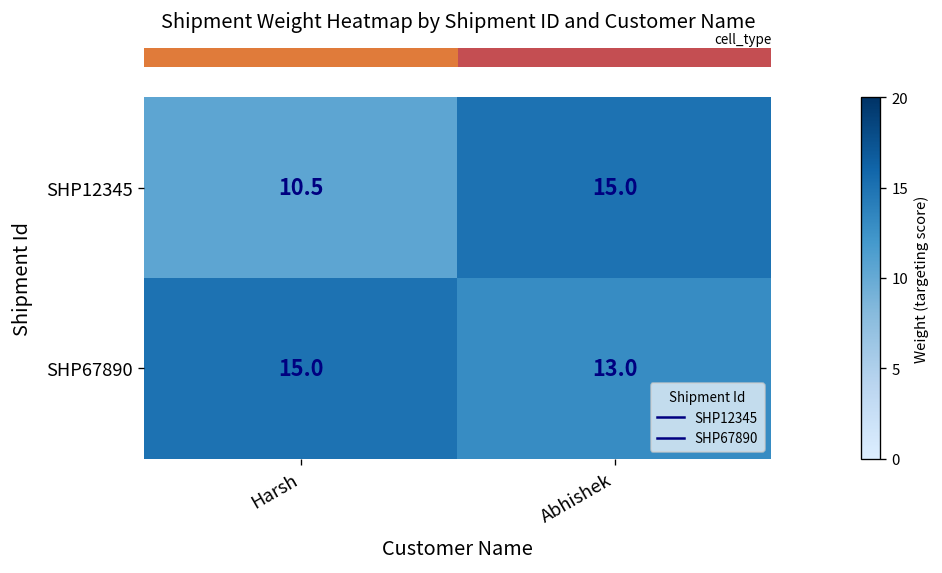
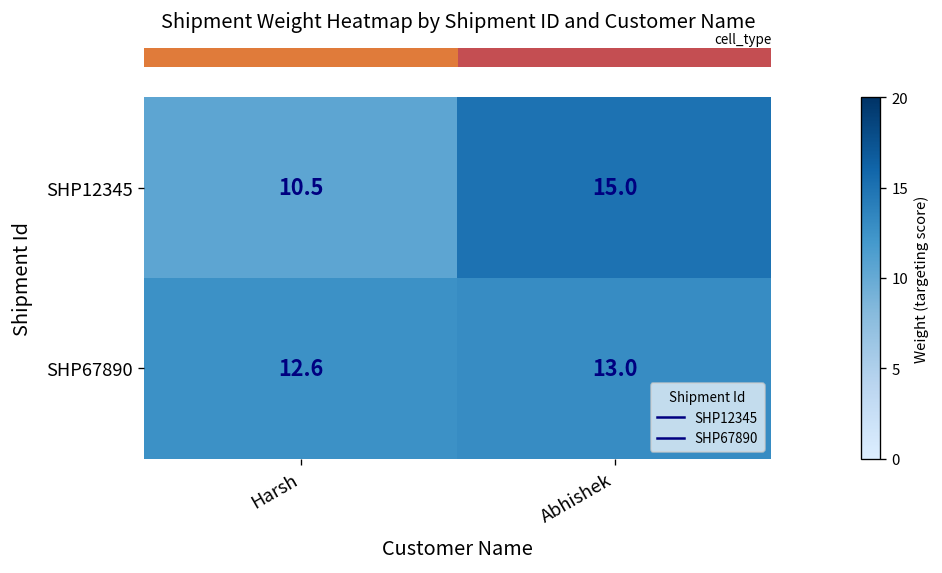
  {
    "SHP12345": {
      "Harsh": 10.5,
      "Abhishek": 15.0
    },
    "SHP67890": {
-     "Harsh": 15.0,
+     "Harsh": 12.6,
      "Abhishek": 13.0
    }
  }
